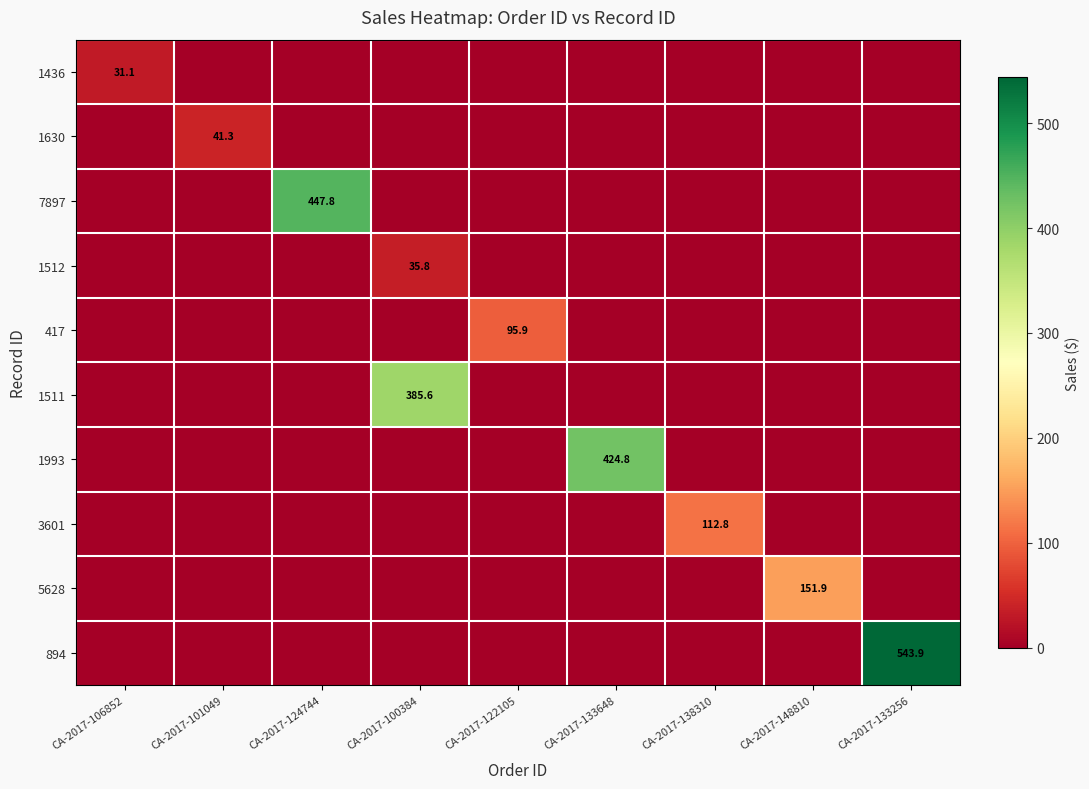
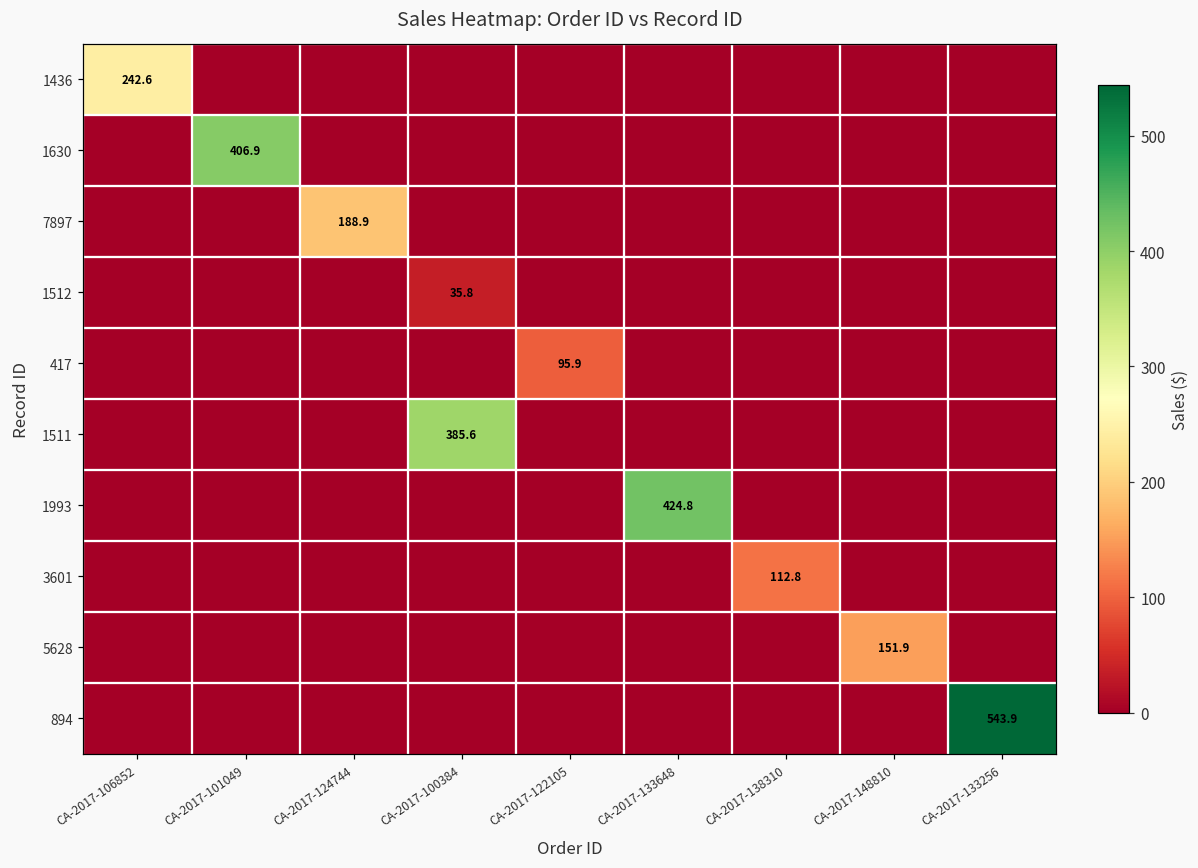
  {
    "1436": {
-     "CA-2017-106852": 31.1
+     "CA-2017-106852": 242.6
    },
    "1630": {
-     "CA-2017-101049": 41.3
+     "CA-2017-101049": 406.9
    },
    "7897": {
-     "CA-2017-124744": 447.8
+     "CA-2017-124744": 188.9
    },
    "1512": {
      "CA-2017-100384": 35.8
    },
    "417": {
      "CA-2017-122105": 95.9
    },
    "1511": {
      "CA-2017-100384": 385.6
    },
    "1993": {
      "CA-2017-133648": 424.8
    },
    "3601": {
      "CA-2017-138310": 112.8
    },
    "5628": {
      "CA-2017-148810": 151.9
    },
    "894": {
      "CA-2017-133256": 543.9
    }
  }
